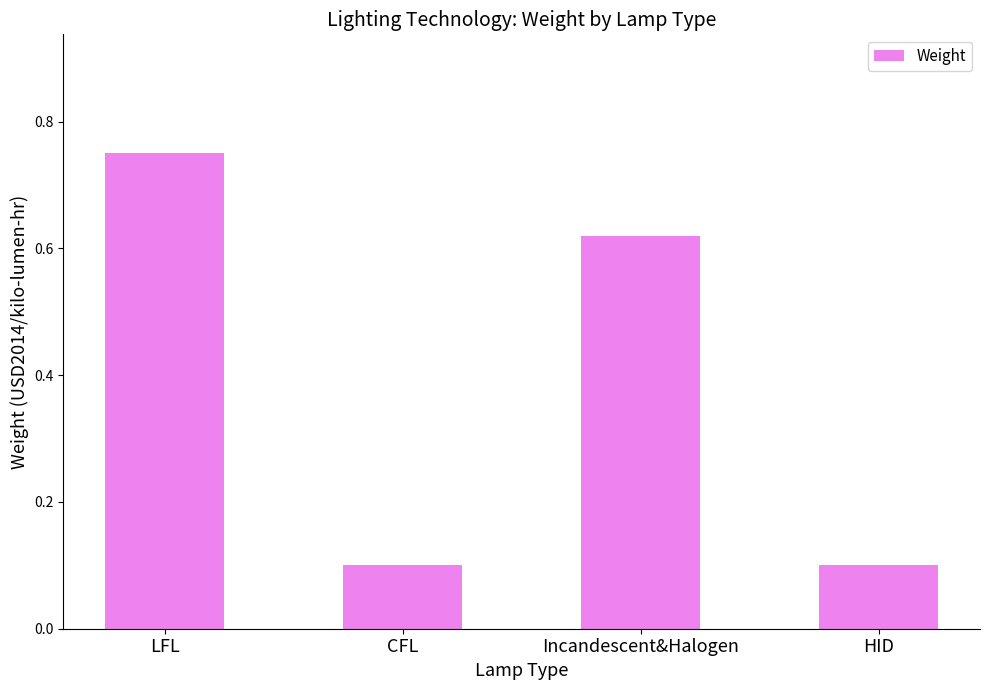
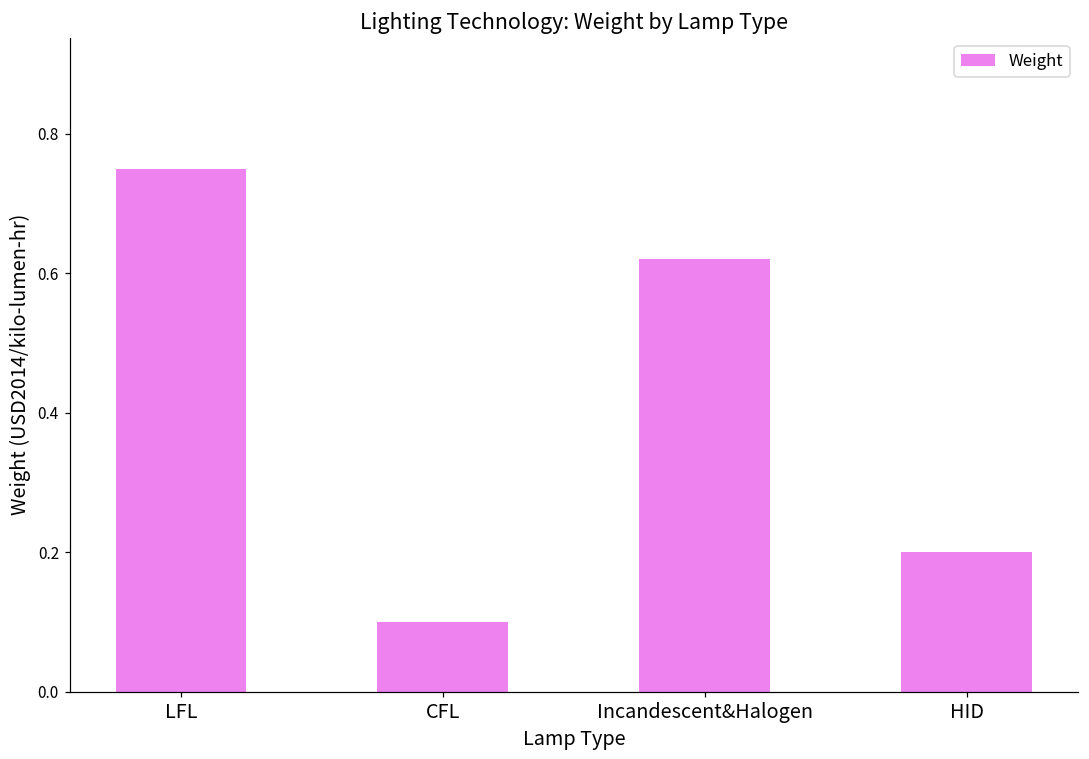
  {
    "LFL": 0.75,
    "CFL": 0.1,
    "Incandescent&Halogen": 0.62,
-   "HID": 0.1
+   "HID": 0.2
  }
